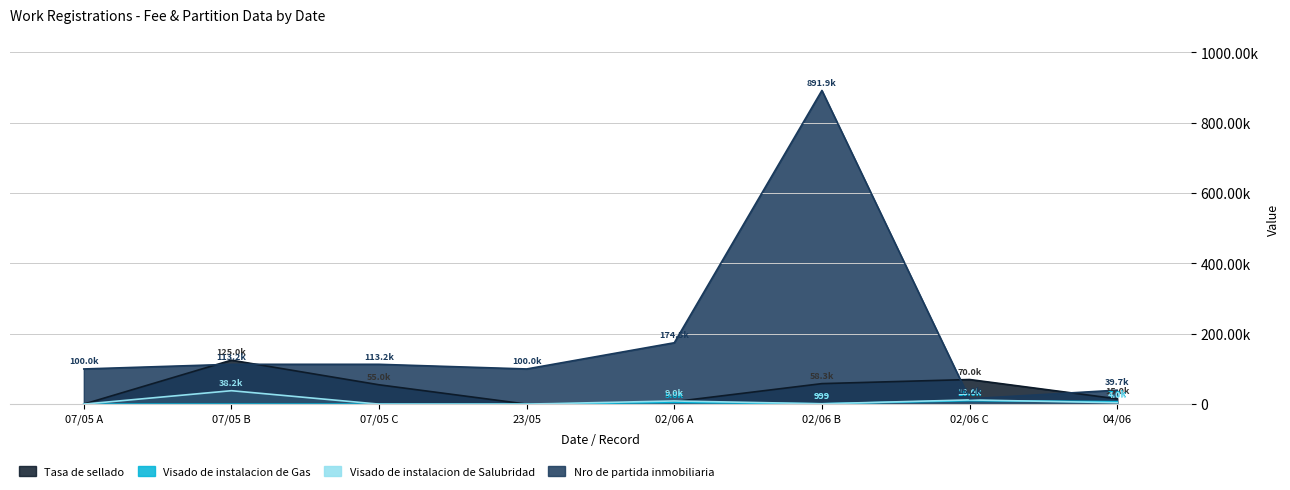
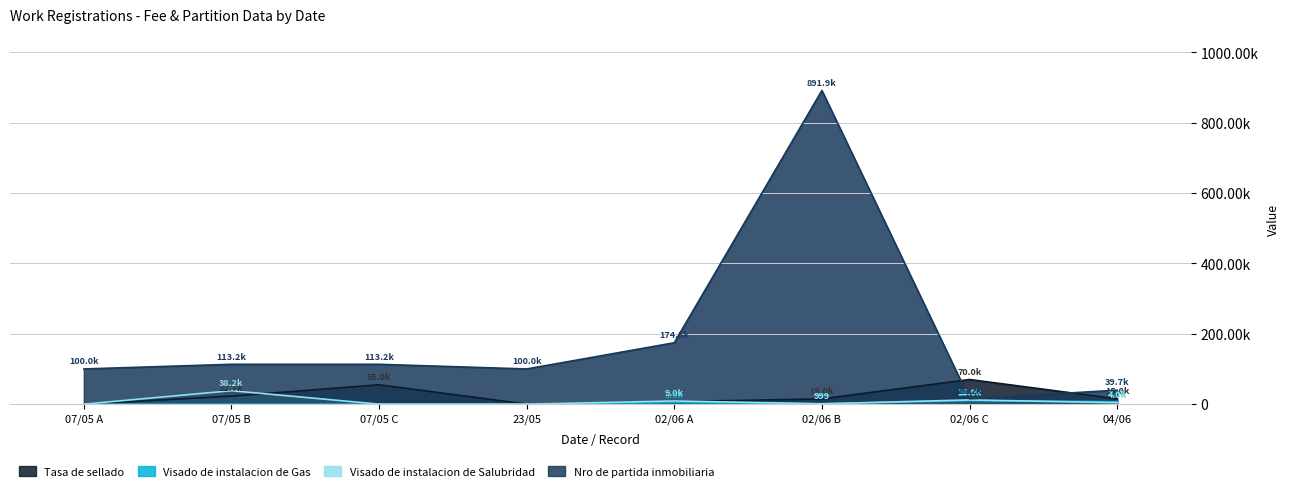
  {
    "Tasa de sellado": {
-     "07/05 B": "125.0k",
+     "07/05 B": "22.7k",
      "07/05 C": "55.0k",
-     "02/06 B": "58.3k",
+     "02/06 B": "15.0k",
      "02/06 C": "70.0k"
    },
    "Visado de instalacion de Gas": {
      "07/05 B": "0"
    },
    "Visado de instalacion de Salubridad": {
      "07/05 B": "38.2k"
    },
    "Nro de partida inmobiliaria": {
      "07/05 A": "100.0k",
      "07/05 C": "113.2k",
      "23/05": "100.0k",
      "02/06 A": "174.5k",
      "02/06 B": "891.9k",
      "04/06": "39.7k"
    }
  }
